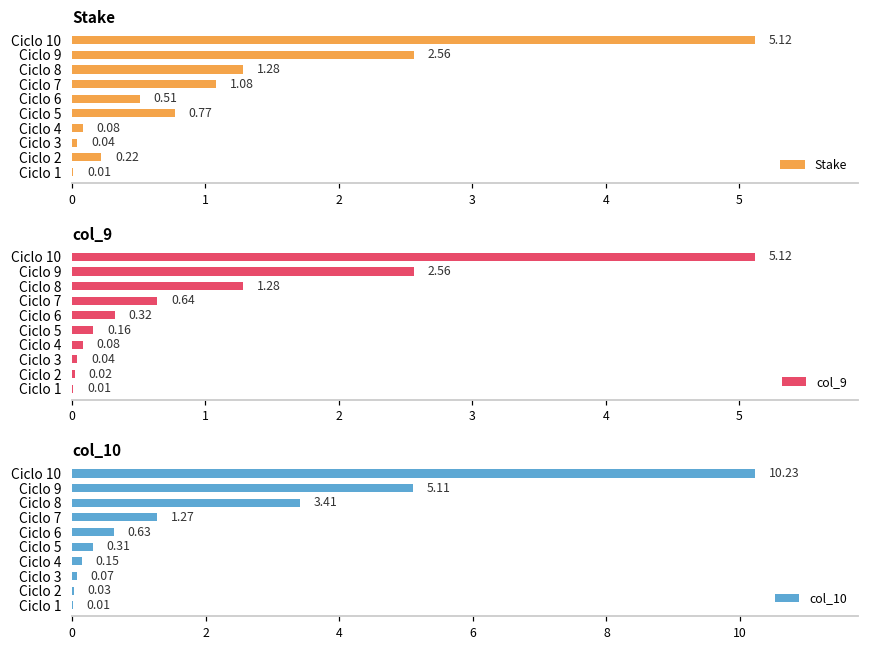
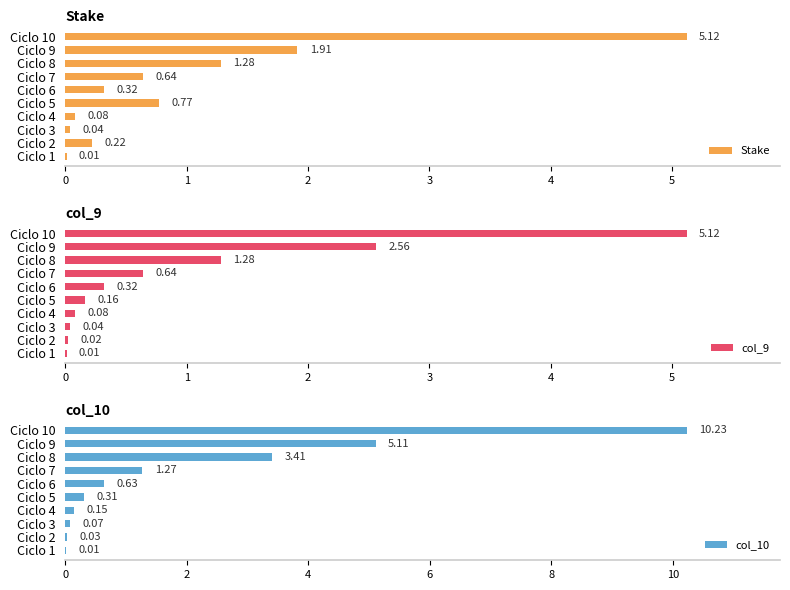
  {
    "Stake": {
      "Ciclo 10": 5.12,
-     "Ciclo 9": 2.56,
+     "Ciclo 9": 1.91,
      "Ciclo 8": 1.28,
-     "Ciclo 7": 1.08,
-     "Ciclo 6": 0.51,
+     "Ciclo 7": 0.64,
+     "Ciclo 6": 0.32,
      "Ciclo 5": 0.77,
      "Ciclo 4": 0.08,
      "Ciclo 3": 0.04,
      "Ciclo 2": 0.22,
      "Ciclo 1": 0.01
    },
    "col_9": {
      "Ciclo 10": 5.12,
      "Ciclo 9": 2.56,
      "Ciclo 8": 1.28,
      "Ciclo 7": 0.64,
      "Ciclo 6": 0.32,
      "Ciclo 5": 0.16,
      "Ciclo 4": 0.08,
      "Ciclo 3": 0.04,
      "Ciclo 2": 0.02,
      "Ciclo 1": 0.01
    },
    "col_10": {
      "Ciclo 10": 10.23,
      "Ciclo 9": 5.11,
      "Ciclo 8": 3.41,
      "Ciclo 7": 1.27,
      "Ciclo 6": 0.63,
      "Ciclo 5": 0.31,
      "Ciclo 4": 0.15,
      "Ciclo 3": 0.07,
      "Ciclo 2": 0.03,
      "Ciclo 1": 0.01
    }
  }
